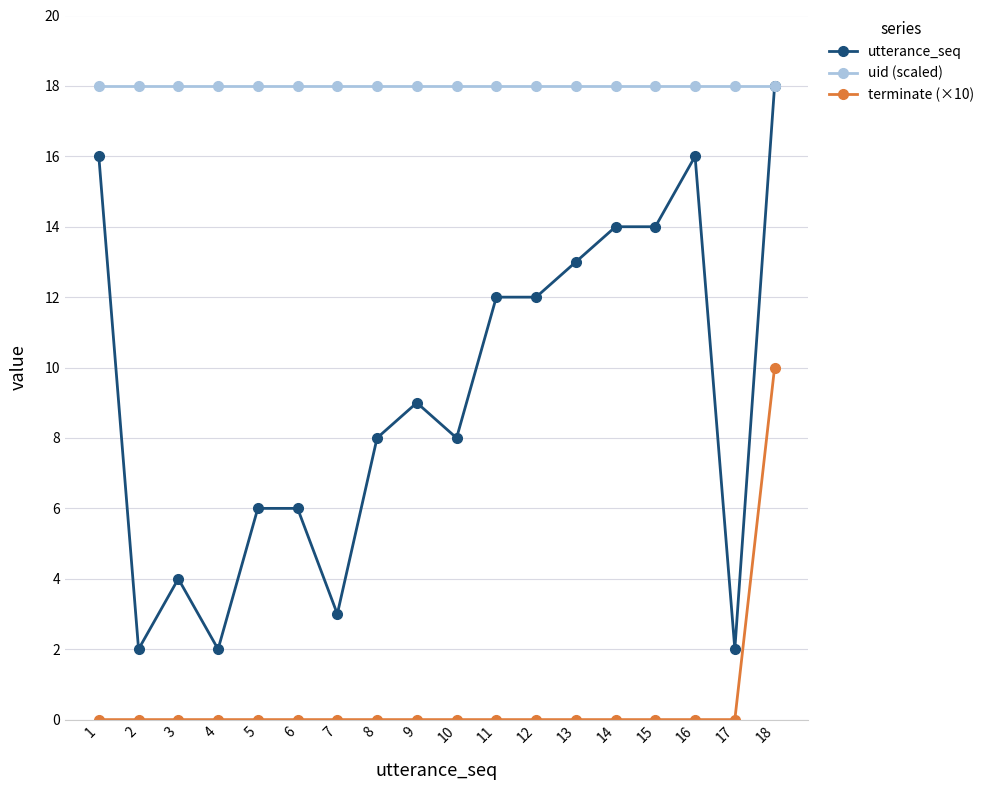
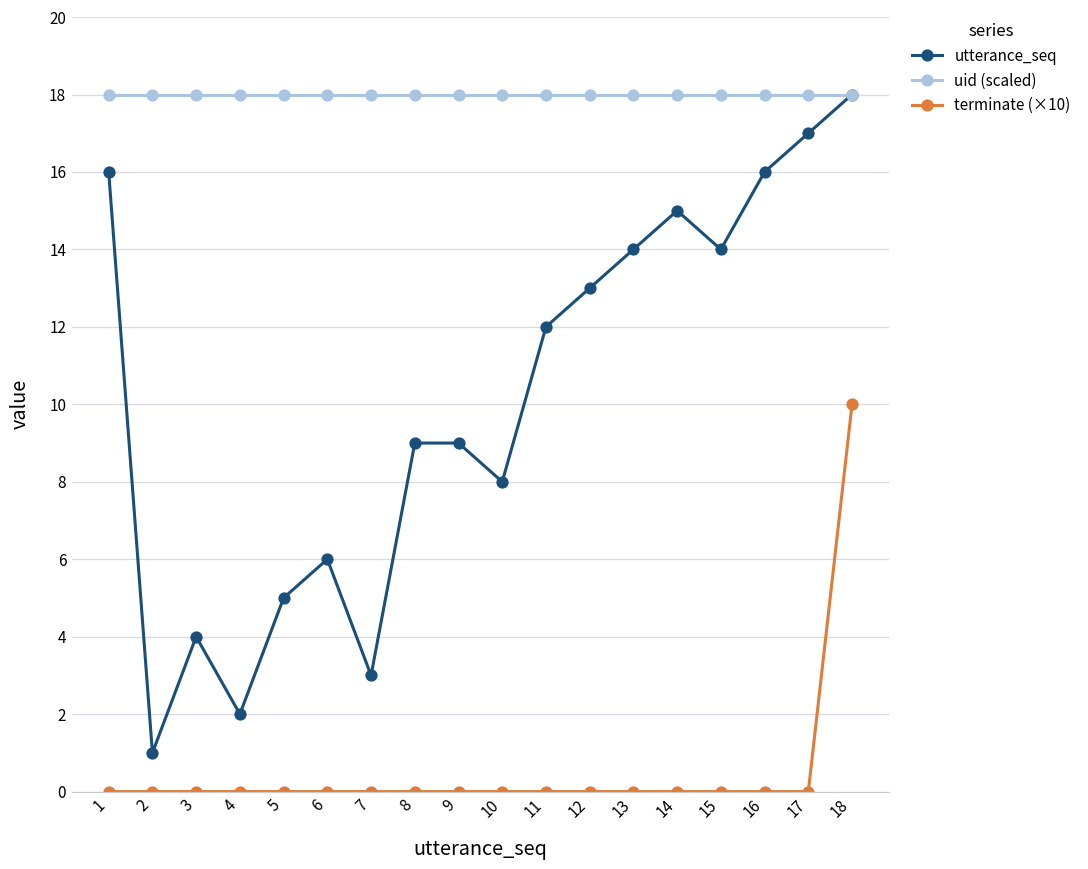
  {
    "utterance_seq": {
      "1": 16,
-     "2": 2,
+     "2": 1,
      "3": 4,
      "4": 2,
-     "5": 6,
+     "5": 5,
      "6": 6,
      "7": 3,
-     "8": 8,
+     "8": 9,
      "9": 9,
      "10": 8,
      "11": 12,
-     "12": 12,
-     "13": 13,
-     "14": 14,
+     "12": 13,
+     "13": 14,
+     "14": 15,
      "15": 14,
      "16": 16,
-     "17": 2
+     "17": 17
    },
    "uid (scaled)": {
      "1": 18,
      "2": 18,
      "3": 18,
      "4": 18,
      "5": 18,
      "6": 18,
      "7": 18,
      "8": 18,
      "9": 18,
      "10": 18,
      "11": 18,
      "12": 18,
      "13": 18,
      "14": 18,
      "15": 18,
      "16": 18,
      "17": 18
    },
    "terminate (×10)": {
      "1": 0,
      "2": 0,
      "3": 0,
      "4": 0,
      "5": 0,
      "6": 0,
      "7": 0,
      "8": 0,
      "9": 0,
      "10": 0,
      "11": 0,
      "12": 0,
      "13": 0,
      "14": 0,
      "15": 0,
      "16": 0,
      "17": 0,
      "18": 10
    }
  }
